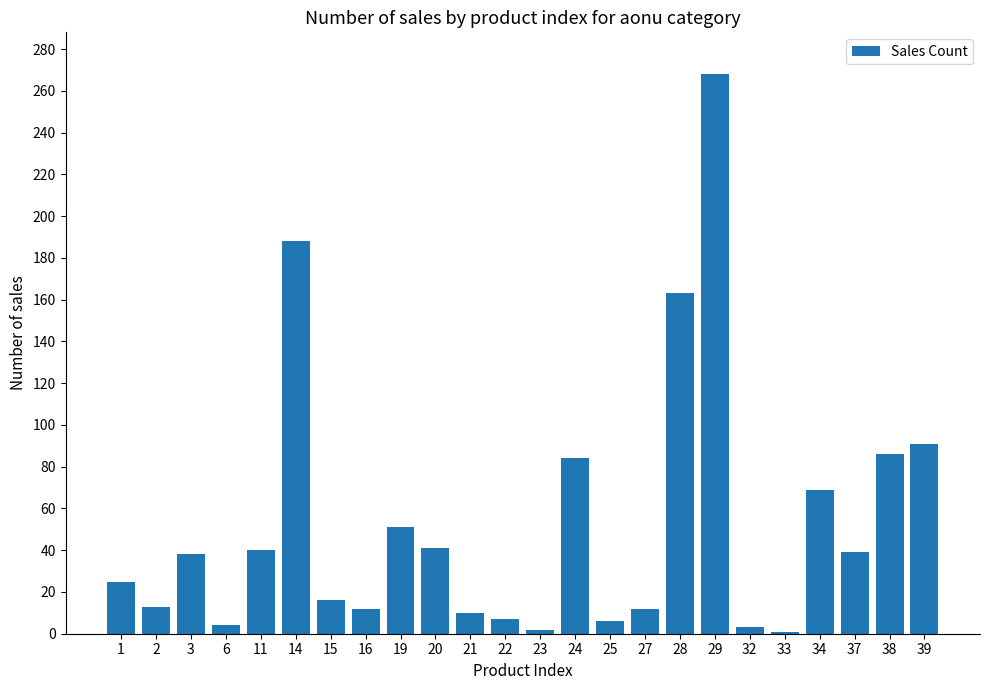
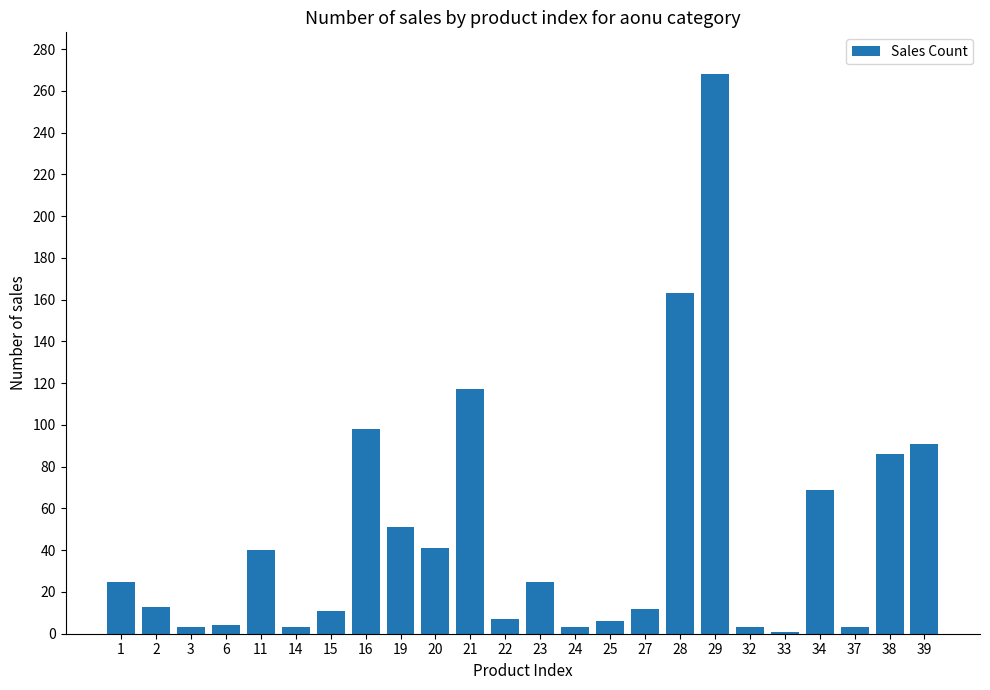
  {
    "1": 25,
    "2": 13,
-   "3": 38,
+   "3": 3,
    "6": 4,
    "11": 40,
-   "14": 188,
-   "15": 16,
-   "16": 12,
+   "14": 3,
+   "15": 11,
+   "16": 98,
    "19": 51,
    "20": 41,
-   "21": 10,
+   "21": 117,
    "22": 7,
-   "23": 2,
-   "24": 84,
+   "23": 25,
+   "24": 3,
    "25": 6,
    "27": 12,
    "28": 163,
    "29": 268,
    "32": 3,
    "34": 69,
-   "37": 39,
+   "37": 3,
    "38": 86,
    "39": 91
  }
